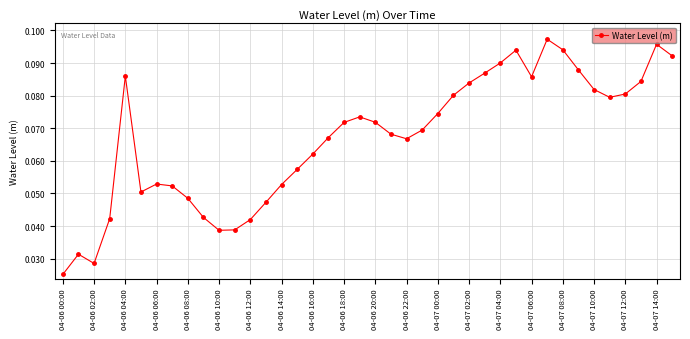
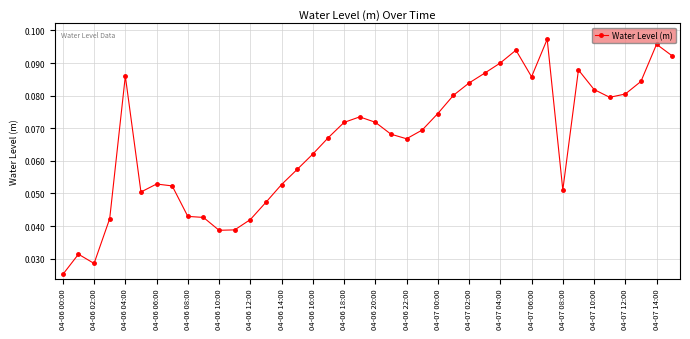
  {
    "04-06 00:00": 0.025,
    "04-06 02:00": 0.029,
    "04-06 04:00": 0.086,
    "04-06 06:00": 0.053,
-   "04-06 08:00": 0.049,
+   "04-06 08:00": 0.043,
    "04-06 10:00": 0.039,
    "04-06 12:00": 0.042,
    "04-06 14:00": 0.053,
    "04-06 16:00": 0.062,
    "04-06 18:00": 0.072,
    "04-06 20:00": 0.072,
    "04-06 22:00": 0.067,
    "04-07 00:00": 0.075,
    "04-07 02:00": 0.084,
    "04-07 04:00": 0.090,
    "04-07 06:00": 0.086,
-   "04-07 08:00": 0.094,
+   "04-07 08:00": 0.051,
    "04-07 10:00": 0.082,
    "04-07 12:00": 0.080,
    "04-07 14:00": 0.096
  }
